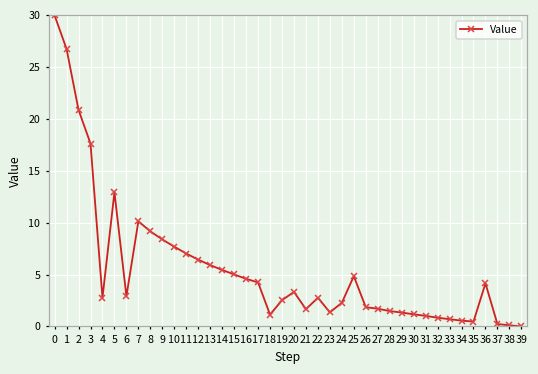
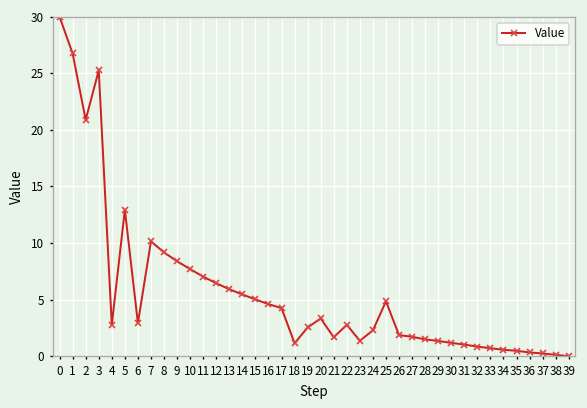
  {
    "0": 30,
    "1": 27,
    "2": 21,
-   "3": 18,
+   "3": 25,
    "4": 3,
    "5": 13,
    "6": 3,
    "7": 10,
    "8": 9,
    "9": 8,
    "10": 8,
    "11": 7,
    "12": 6,
    "13": 6,
    "14": 5,
    "15": 5,
    "16": 5,
    "17": 4,
    "18": 1,
    "19": 3,
    "20": 3,
    "21": 2,
    "22": 3,
    "23": 1,
    "24": 2,
    "25": 5,
    "26": 2,
    "27": 2,
    "28": 1,
    "29": 1,
    "30": 1,
    "31": 1,
    "32": 1,
    "33": 1,
    "34": 1,
    "35": 0,
-   "36": 4,
+   "36": 0,
    "37": 0,
    "38": 0,
    "39": 0
  }
